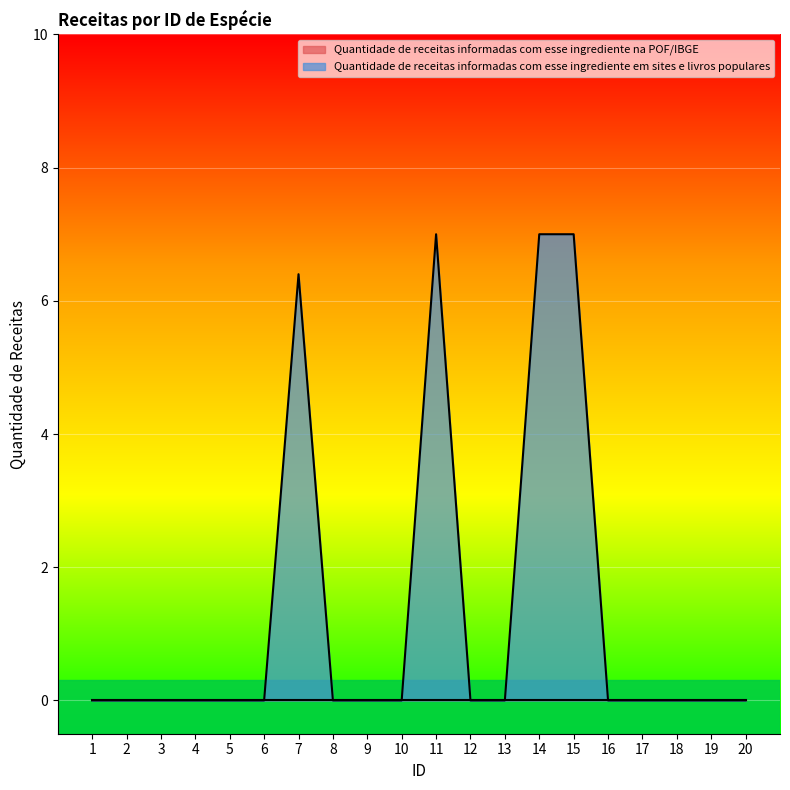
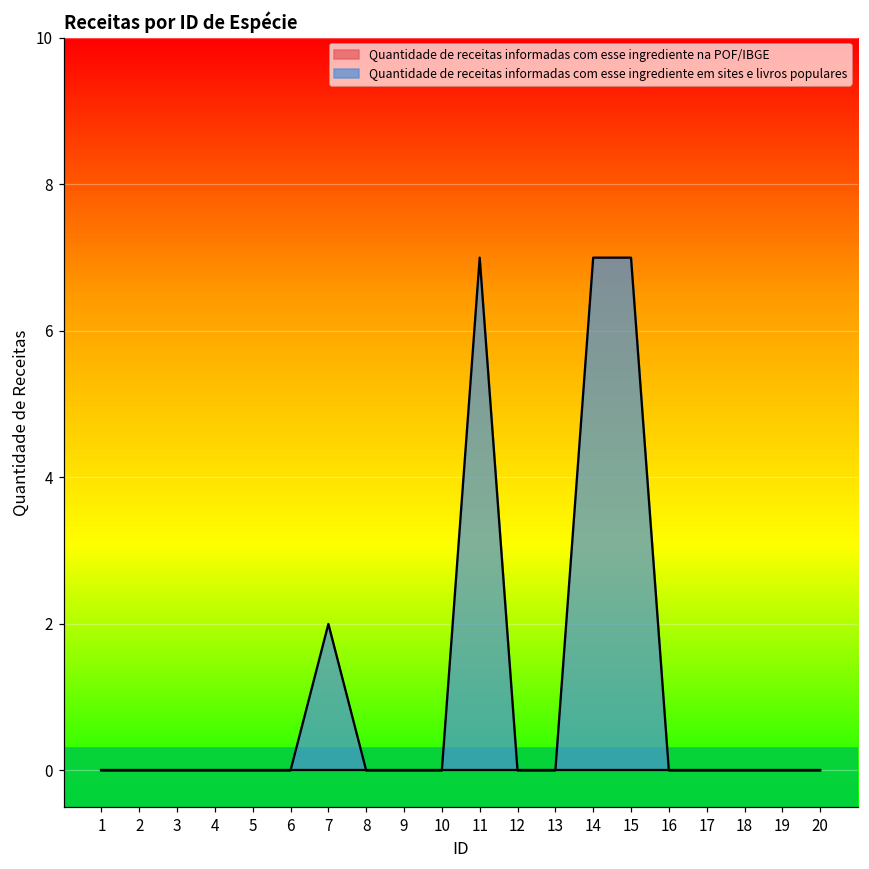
  {
    "Quantidade de receitas informadas com esse ingrediente em sites e livros populares": {
-     "7": 6.4,
+     "7": 2.0,
      "11": 7.0,
      "14": 7.0,
      "15": 7.0
    }
  }
